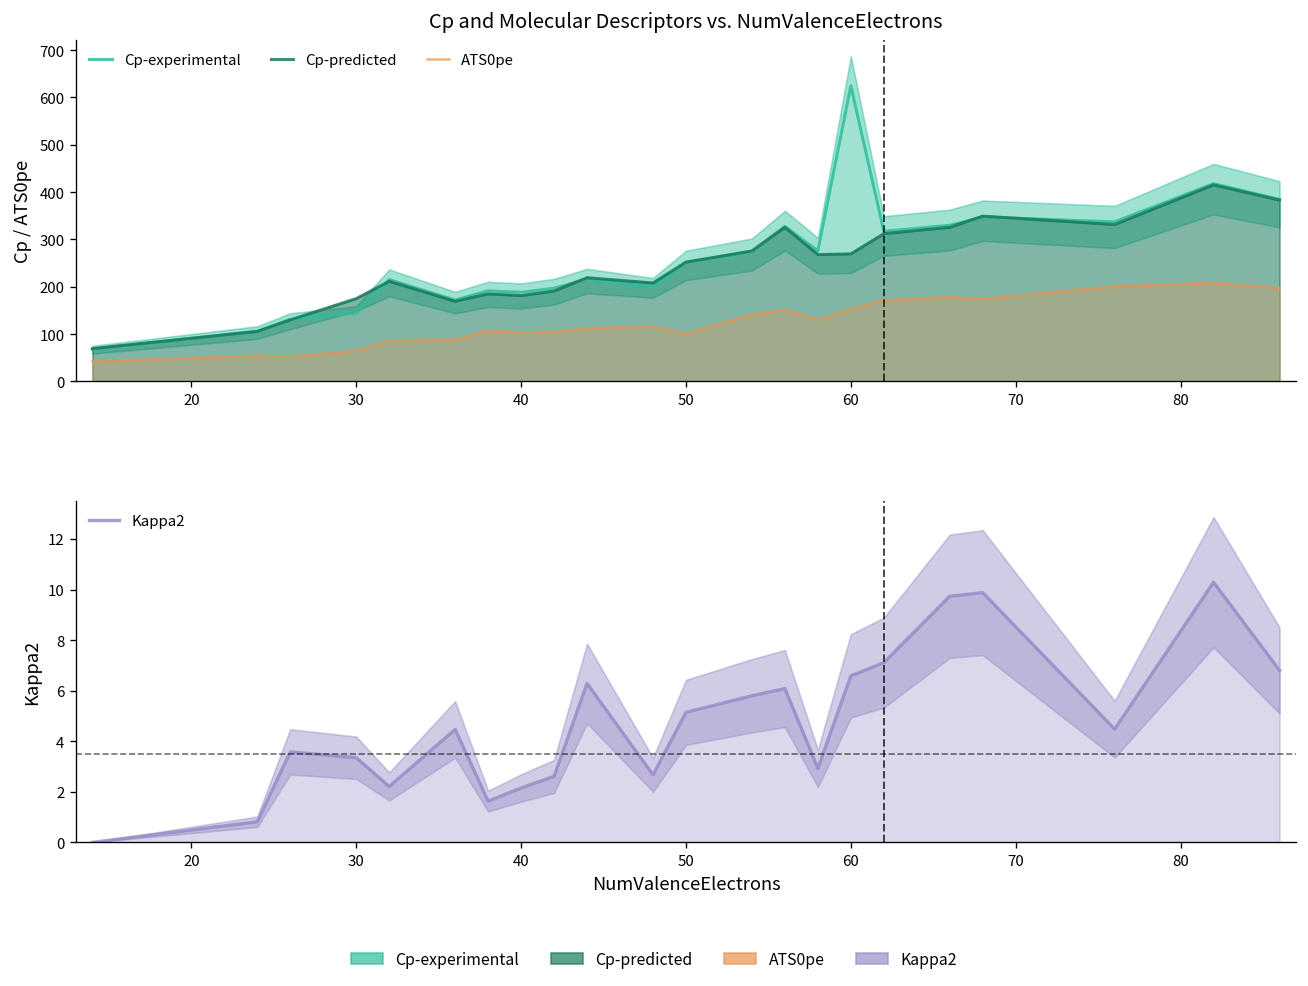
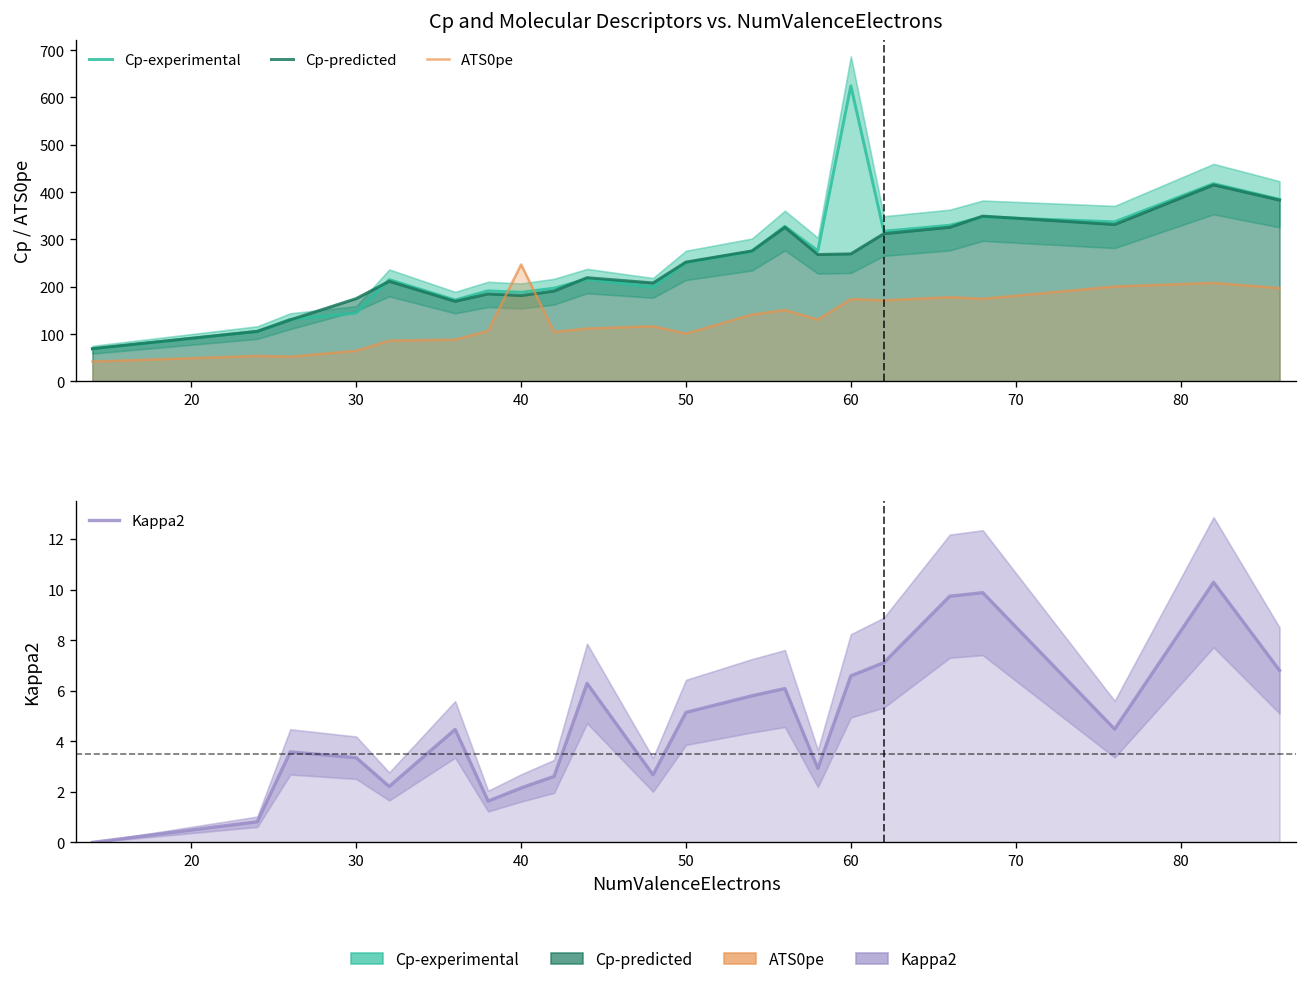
  {
    "Cp and Molecular Descriptors vs. NumValenceElectrons": {
      "Cp-predicted": {
        "30": 180,
        "40": 180,
        "60": 270
      },
      "ATS0pe": {
        "30": 60,
-       "40": 100,
+       "40": 250,
        "50": 100,
-       "60": 150
+       "60": 170
      }
    }
  }
